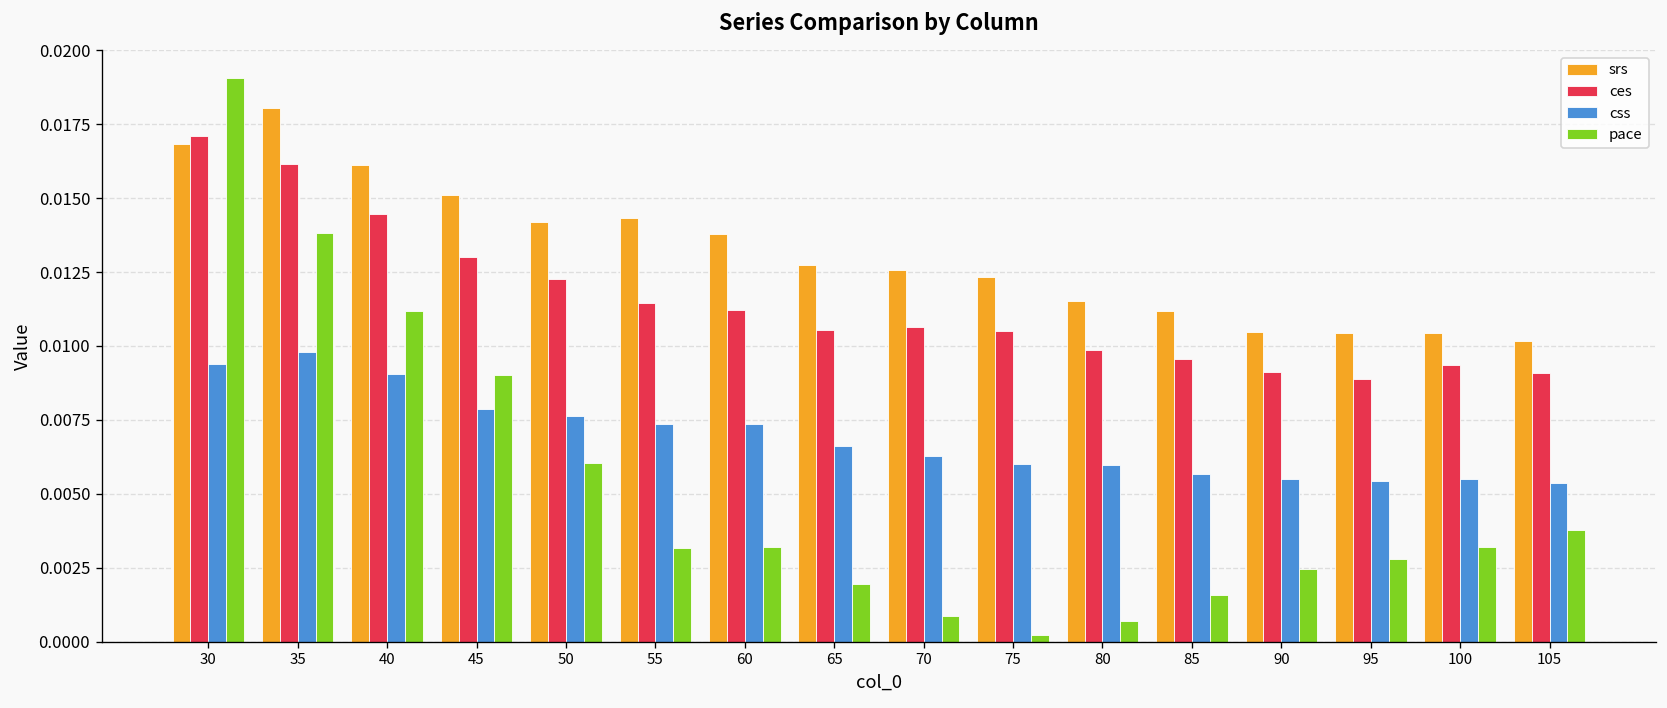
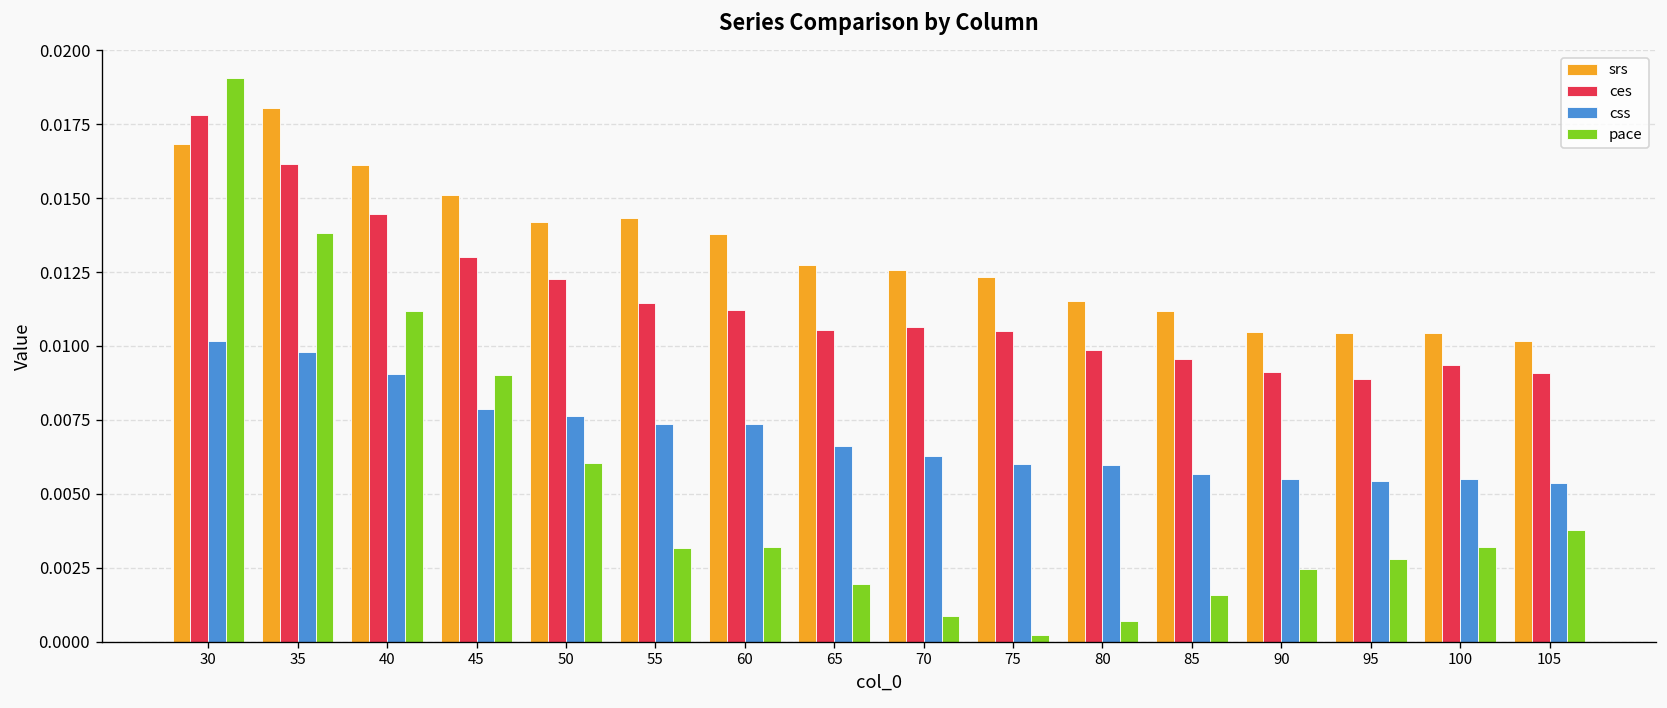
  {
    "srs": {
      "30": 0.0168,
      "35": 0.0181,
      "40": 0.0161,
      "45": 0.0151,
      "50": 0.0142,
      "55": 0.0143,
      "60": 0.0138,
      "65": 0.0127,
      "70": 0.0126,
      "75": 0.0123,
      "80": 0.0115,
      "85": 0.0112,
      "90": 0.0105,
      "95": 0.0104,
      "100": 0.0104,
      "105": 0.0102
    },
    "ces": {
-     "30": 0.0171,
+     "30": 0.0178,
      "35": 0.0161,
      "40": 0.0145,
      "45": 0.0130,
      "50": 0.0123,
      "55": 0.0115,
      "60": 0.0112,
      "65": 0.0105,
      "70": 0.0106,
      "75": 0.0105,
      "80": 0.0098,
      "85": 0.0096,
      "90": 0.0091,
      "95": 0.0089,
      "100": 0.0093,
      "105": 0.0091
    },
    "css": {
-     "30": 0.0094,
+     "30": 0.0102,
      "35": 0.0098,
      "40": 0.0091,
      "45": 0.0079,
      "50": 0.0076,
      "55": 0.0074,
      "60": 0.0074,
      "65": 0.0066,
      "70": 0.0063,
      "75": 0.0060,
      "80": 0.0060,
      "85": 0.0057,
      "90": 0.0055,
      "95": 0.0054,
      "100": 0.0055,
      "105": 0.0054
    },
    "pace": {
      "30": 0.0191,
      "35": 0.0138,
      "40": 0.0112,
      "45": 0.0090,
      "50": 0.0060,
      "55": 0.0032,
      "60": 0.0032,
      "65": 0.0020,
      "70": 0.0009,
      "75": 0.0002,
      "80": 0.0007,
      "85": 0.0016,
      "90": 0.0024,
      "95": 0.0028,
      "100": 0.0032,
      "105": 0.0038
    }
  }
